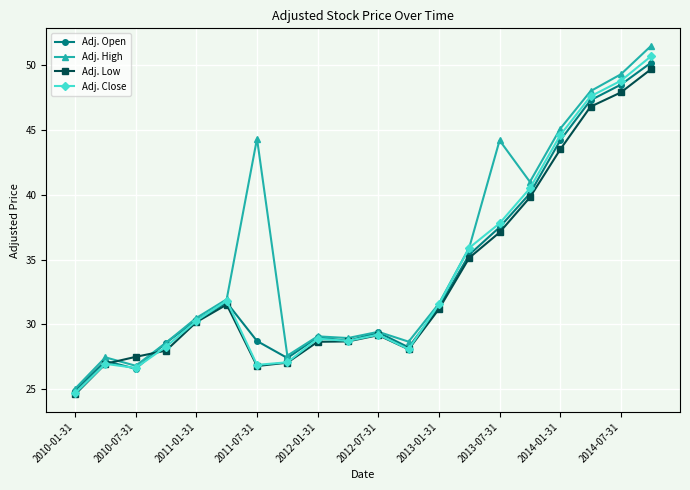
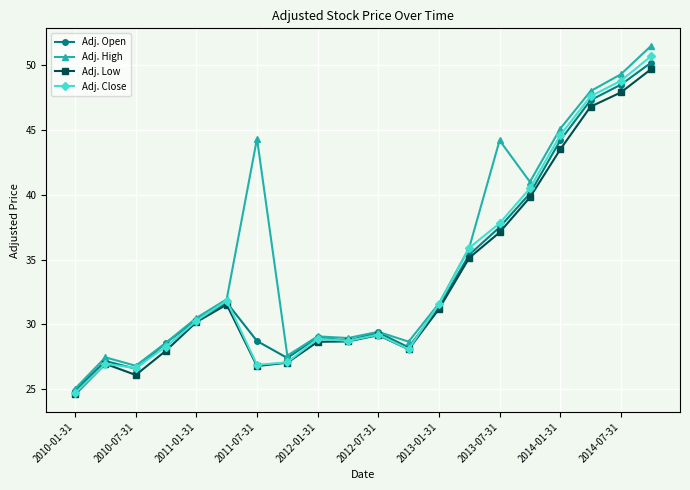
  {
    "Adj. Open": {
      "2011-07-31": 28.7,
      "2013-07-31": 37.5,
      "2014-01-31": 44.2,
      "2014-07-31": 48.5
    },
    "Adj. High": {
      "2011-07-31": 44.3,
      "2013-07-31": 44.2,
      "2014-01-31": 45.1,
      "2014-07-31": 49.3
    },
    "Adj. Low": {
-     "2010-07-31": 27.5,
+     "2010-07-31": 26.1,
      "2012-01-31": 28.7,
      "2013-07-31": 37.1,
      "2014-01-31": 43.5,
      "2014-07-31": 47.9
    },
    "Adj. Close": {
      "2013-07-31": 37.8,
      "2014-01-31": 44.6,
      "2014-07-31": 48.8
    }
  }
